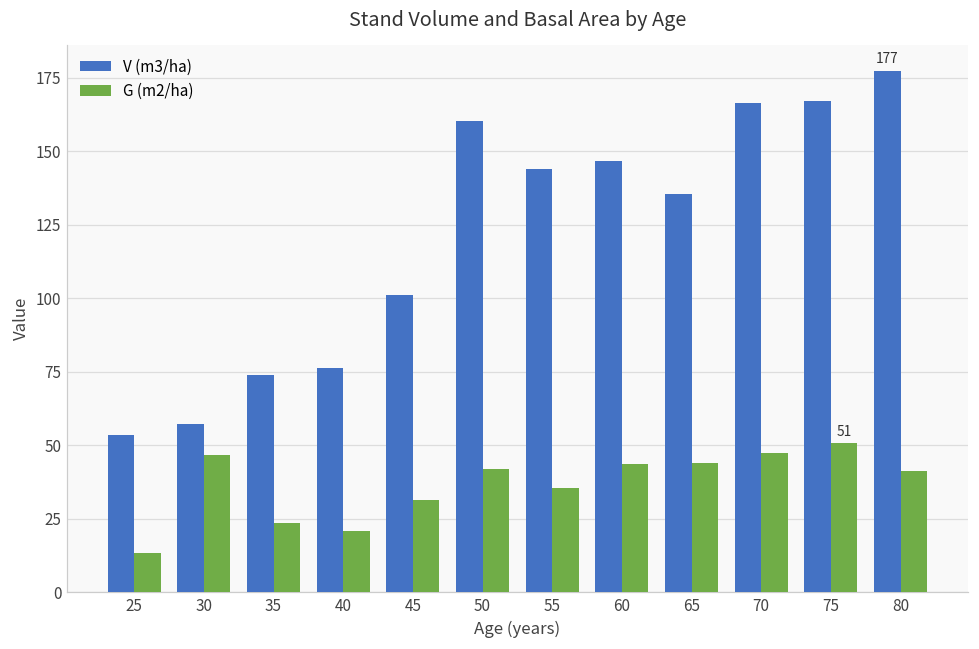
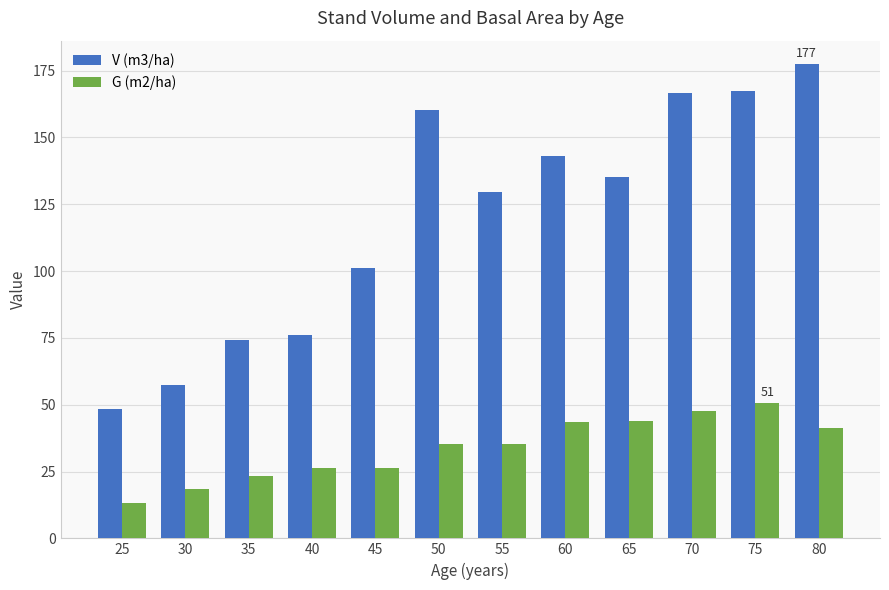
  {
    "V (m3/ha)": {
-     "25": 54,
+     "25": 49,
      "30": 57,
      "35": 74,
      "40": 76,
      "45": 101,
      "50": 160,
-     "55": 144,
-     "60": 147,
+     "55": 129,
+     "60": 143,
      "65": 135,
      "70": 166,
      "75": 167
    },
    "G (m2/ha)": {
      "25": 13,
-     "30": 47,
+     "30": 18,
      "35": 23,
-     "40": 21,
-     "45": 31,
-     "50": 42,
+     "40": 26,
+     "45": 26,
+     "50": 35,
      "55": 35,
      "60": 44,
      "65": 44,
      "70": 47,
      "80": 41
    }
  }
